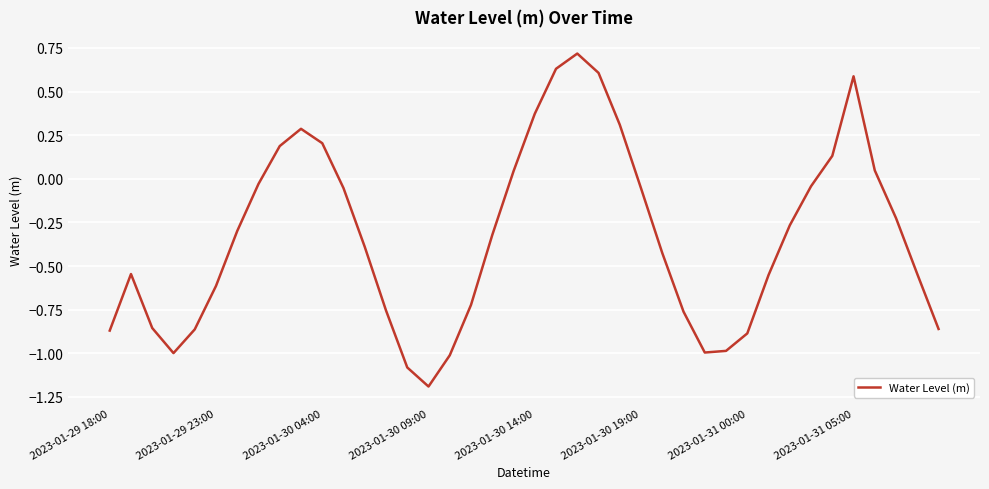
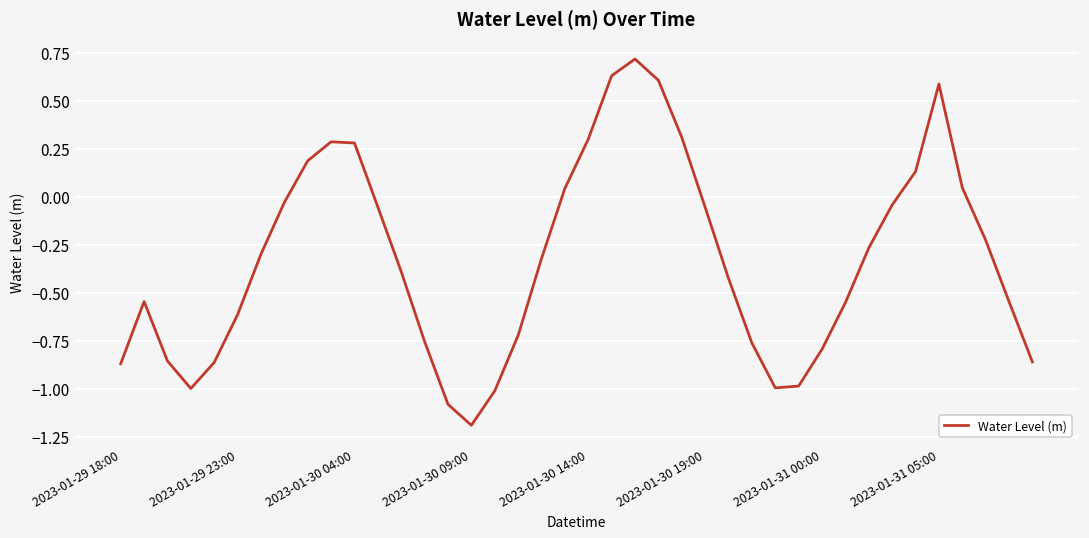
  {
    "2023-01-29 18:00": -0.87,
    "2023-01-29 23:00": -0.61,
-   "2023-01-30 04:00": 0.20,
+   "2023-01-30 04:00": 0.28,
    "2023-01-30 09:00": -1.19,
-   "2023-01-30 14:00": 0.37,
+   "2023-01-30 14:00": 0.30,
    "2023-01-30 19:00": -0.05,
-   "2023-01-31 00:00": -0.89,
+   "2023-01-31 00:00": -0.79,
    "2023-01-31 05:00": 0.59
  }
